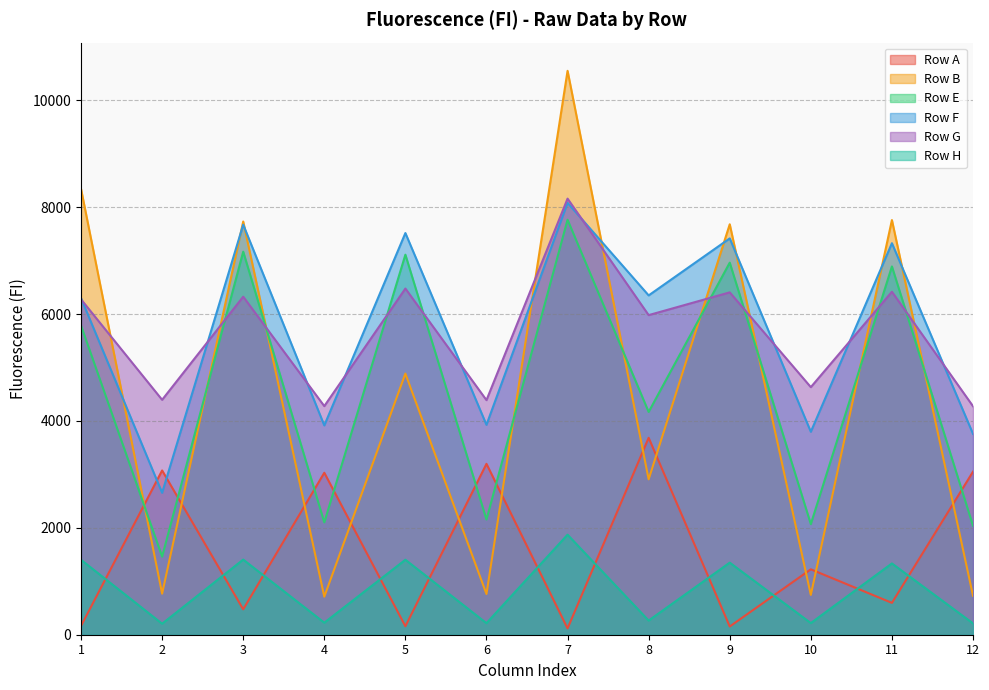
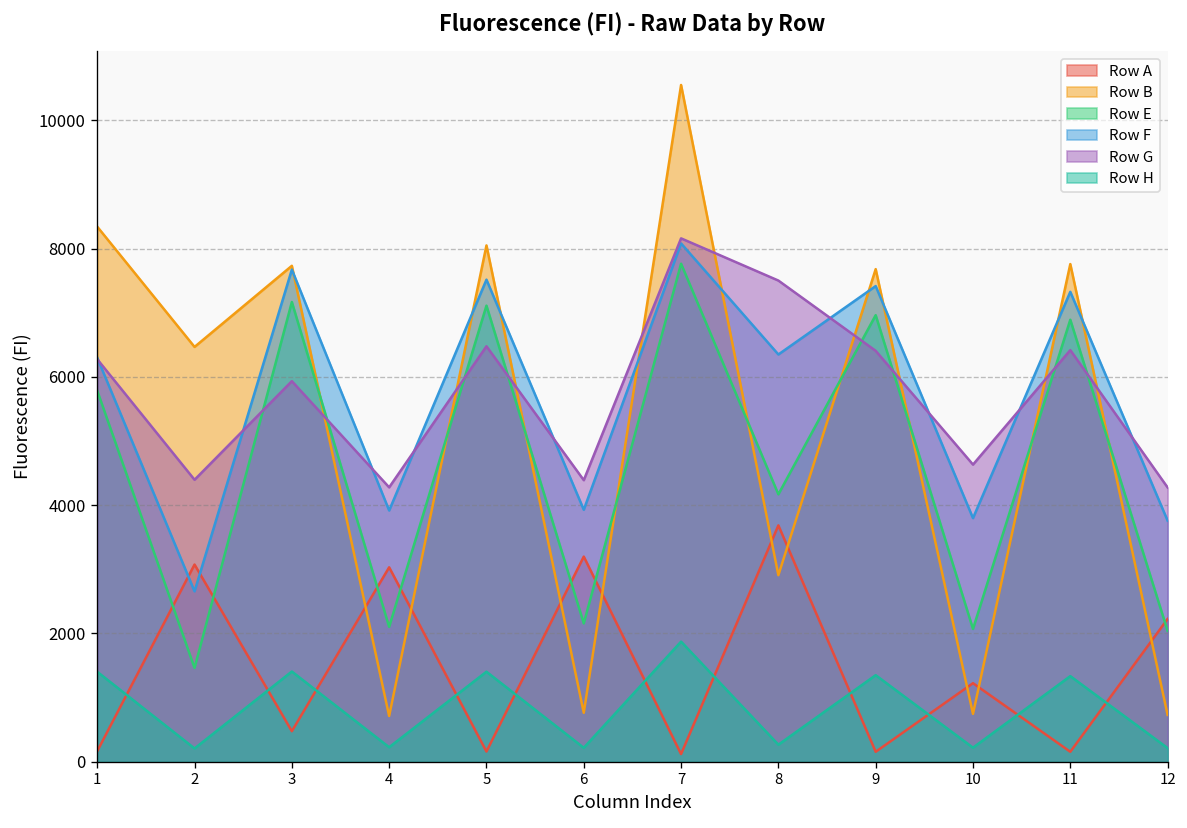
  {
    "Row A": {
      "1": 200,
      "2": 3100,
      "3": 500,
      "4": 3000,
      "5": 200,
      "6": 3200,
      "7": 100,
      "8": 3700,
      "9": 200,
      "10": 1200,
-     "11": 600,
-     "12": 3100
+     "11": 200,
+     "12": 2200
    },
    "Row B": {
      "1": 8300,
-     "2": 800,
+     "2": 6500,
      "3": 7700,
      "4": 700,
-     "5": 4900,
+     "5": 8100,
      "6": 800,
      "7": 10600,
      "8": 2900,
      "9": 7700,
      "10": 700,
      "11": 7800,
      "12": 700
    },
    "Row G": {
      "2": 4400,
-     "3": 6300,
+     "3": 5900,
      "4": 4300,
      "5": 6500,
      "6": 4400,
      "7": 8200,
-     "8": 6000,
+     "8": 7500,
      "9": 6400,
      "10": 4600,
      "11": 6400,
      "12": 4300
    }
  }
